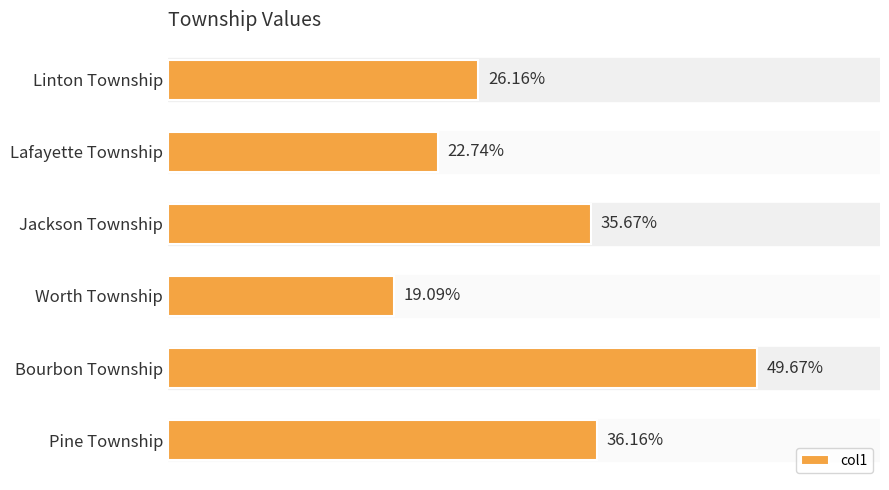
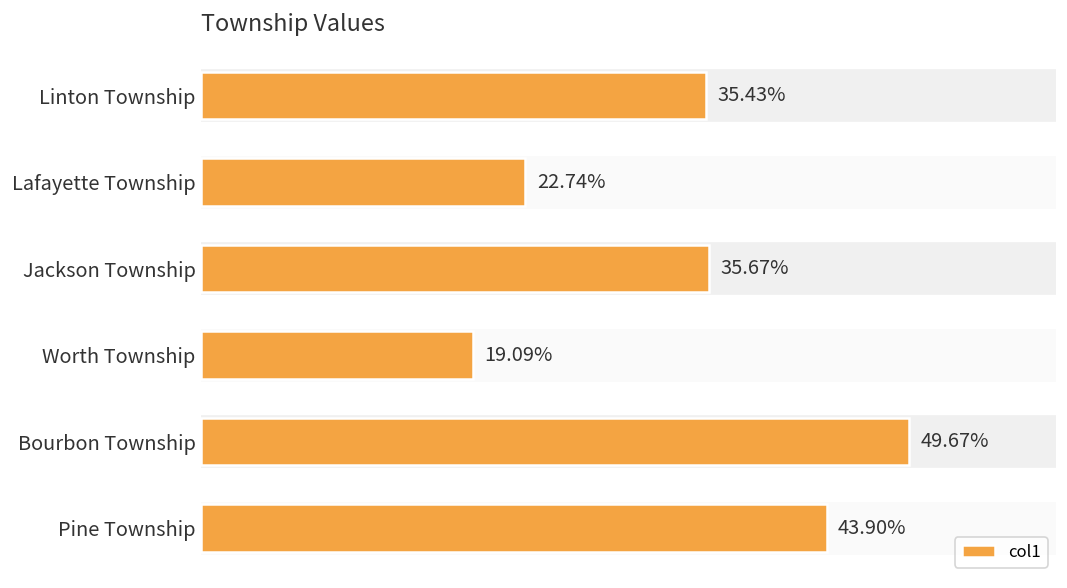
  {
-   "Linton Township": "26.16%",
+   "Linton Township": "35.43%",
    "Lafayette Township": "22.74%",
    "Jackson Township": "35.67%",
    "Worth Township": "19.09%",
    "Bourbon Township": "49.67%",
-   "Pine Township": "36.16%"
+   "Pine Township": "43.90%"
  }
